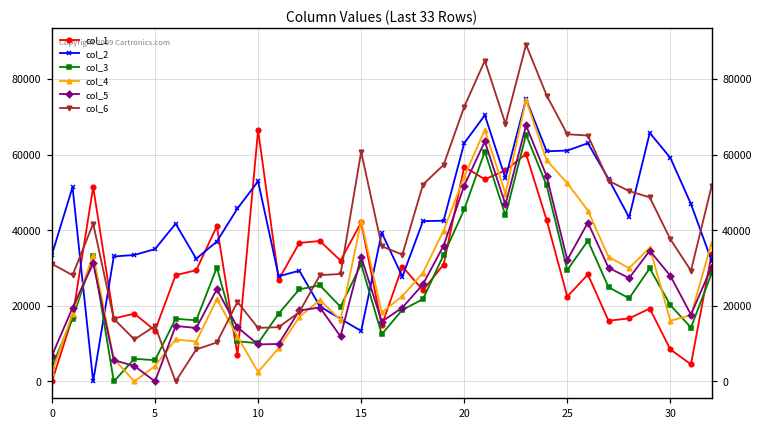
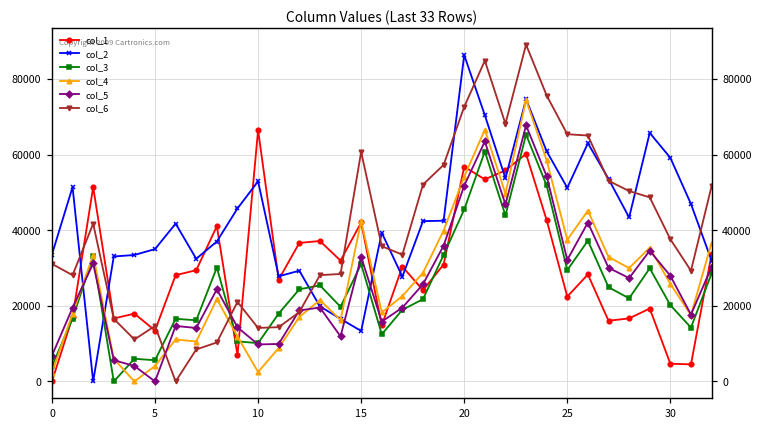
  {
    "col_1": {
      "0": 0,
      "5": 13000,
      "10": 66000,
      "20": 57000,
      "25": 22000,
-     "30": 8000
+     "30": 5000
    },
    "col_2": {
      "0": 34000,
      "5": 35000,
      "10": 53000,
      "15": 13000,
-     "20": 63000,
-     "25": 61000,
+     "20": 86000,
+     "25": 51000,
      "30": 59000
    },
    "col_3": {
      "0": 4000,
      "5": 6000,
      "15": 31000,
      "20": 45000,
      "25": 29000,
      "30": 20000
    },
    "col_4": {
      "0": 2000,
      "5": 4000,
      "10": 3000,
      "20": 54000,
-     "25": 52000,
-     "30": 16000
+     "25": 37000,
+     "30": 26000
    },
    "col_5": {
      "0": 7000,
      "5": 0,
      "15": 33000,
      "20": 52000,
      "25": 32000,
      "30": 28000
    },
    "col_6": {
      "0": 31000,
      "5": 15000,
      "10": 14000,
      "15": 61000,
      "20": 73000,
      "25": 65000,
      "30": 38000
    }
  }
